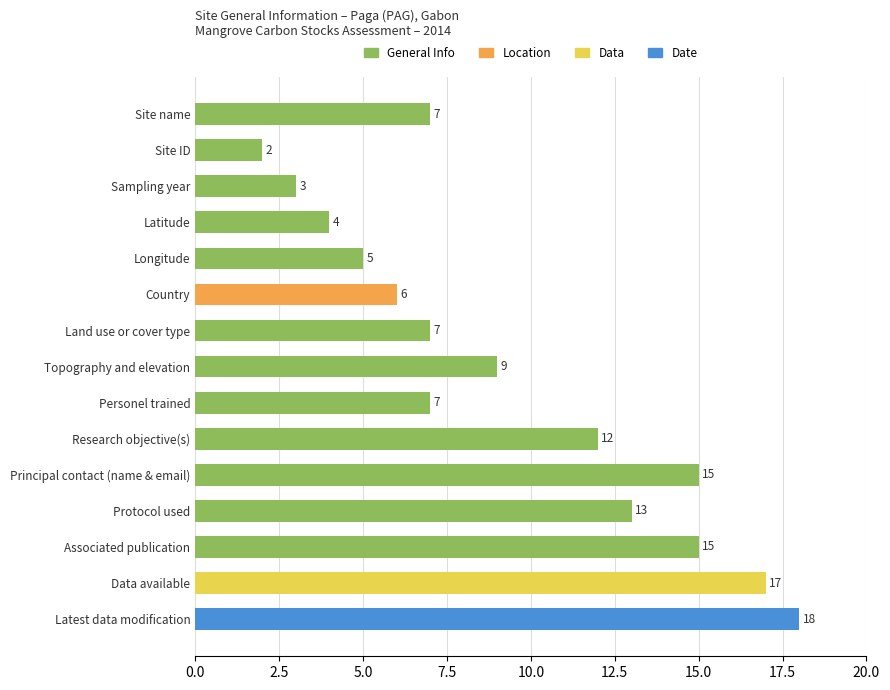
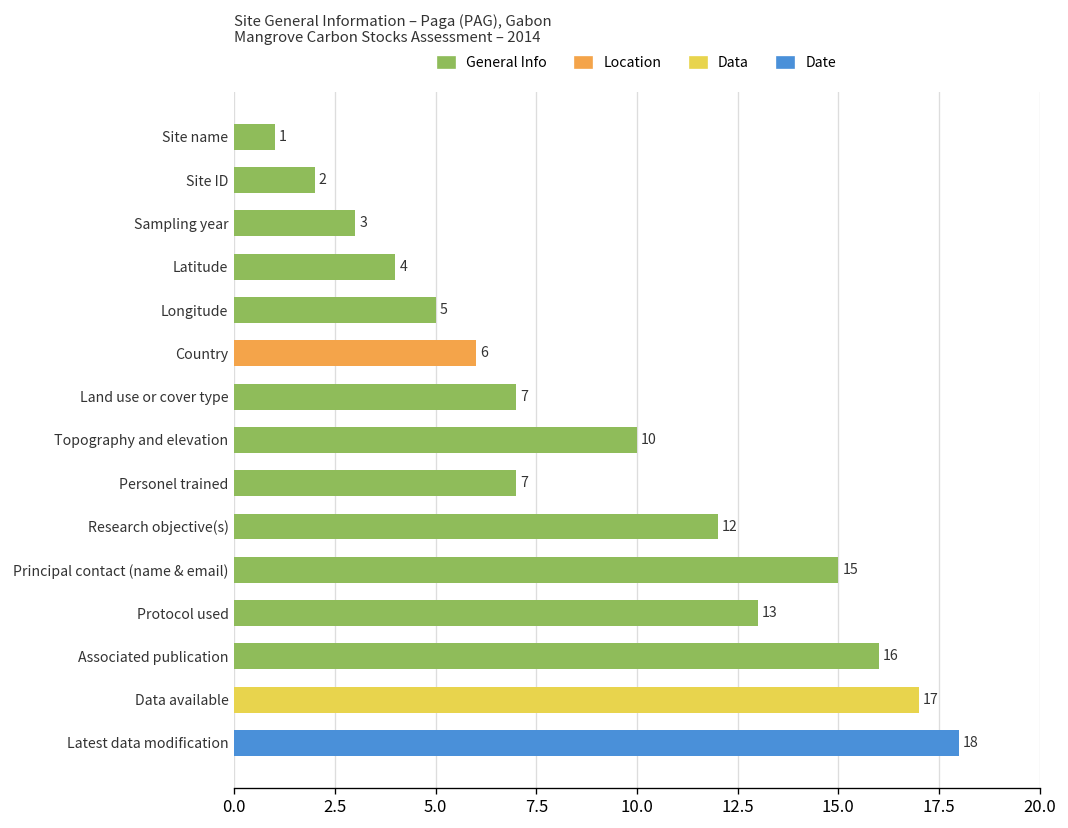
  {
-   "Site name": 7,
+   "Site name": 1,
    "Site ID": 2,
    "Sampling year": 3,
    "Latitude": 4,
    "Longitude": 5,
    "Country": 6,
    "Land use or cover type": 7,
-   "Topography and elevation": 9,
+   "Topography and elevation": 10,
    "Personel trained": 7,
    "Research objective(s)": 12,
    "Principal contact (name & email)": 15,
    "Protocol used": 13,
-   "Associated publication": 15,
+   "Associated publication": 16,
    "Data available": 17,
    "Latest data modification": 18
  }
